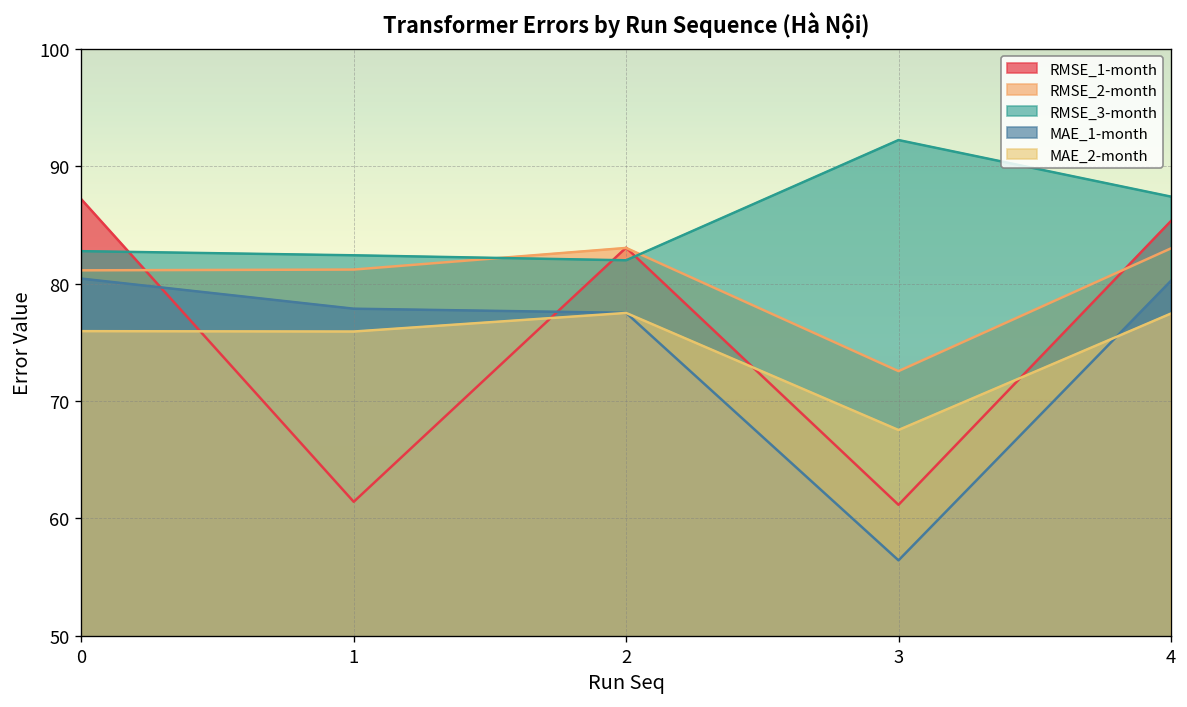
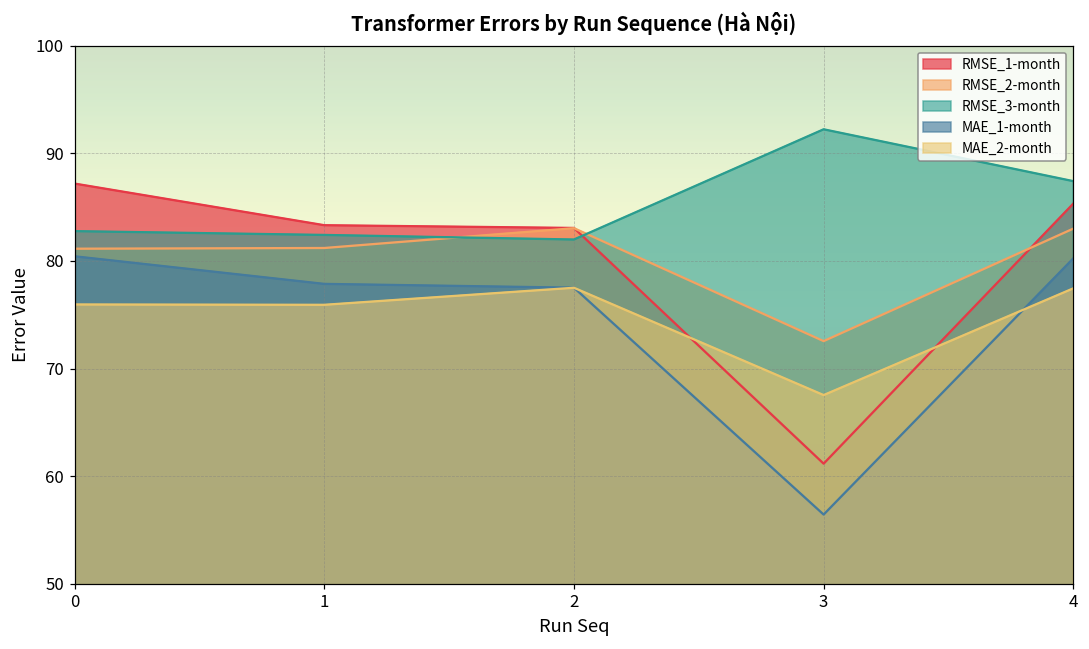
  {
    "RMSE_1-month": {
      "0": 87,
-     "1": 61,
+     "1": 83,
      "3": 61,
      "4": 85
    }
  }
